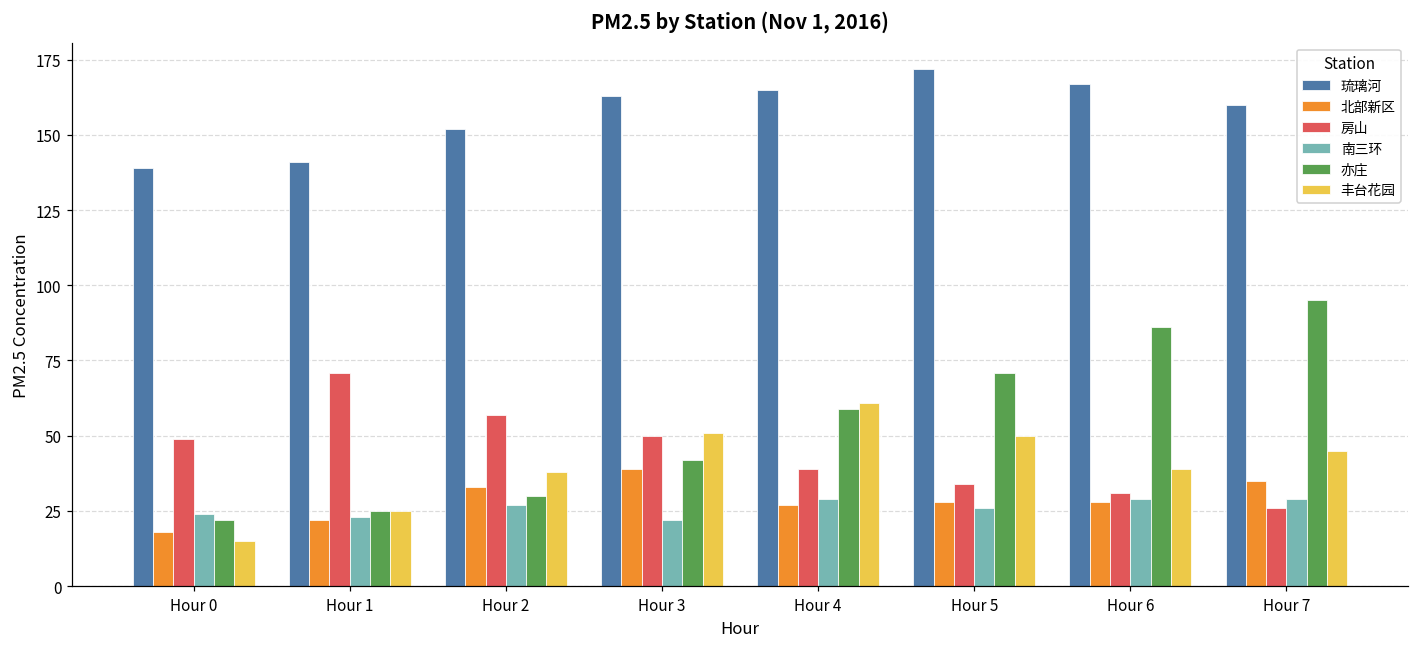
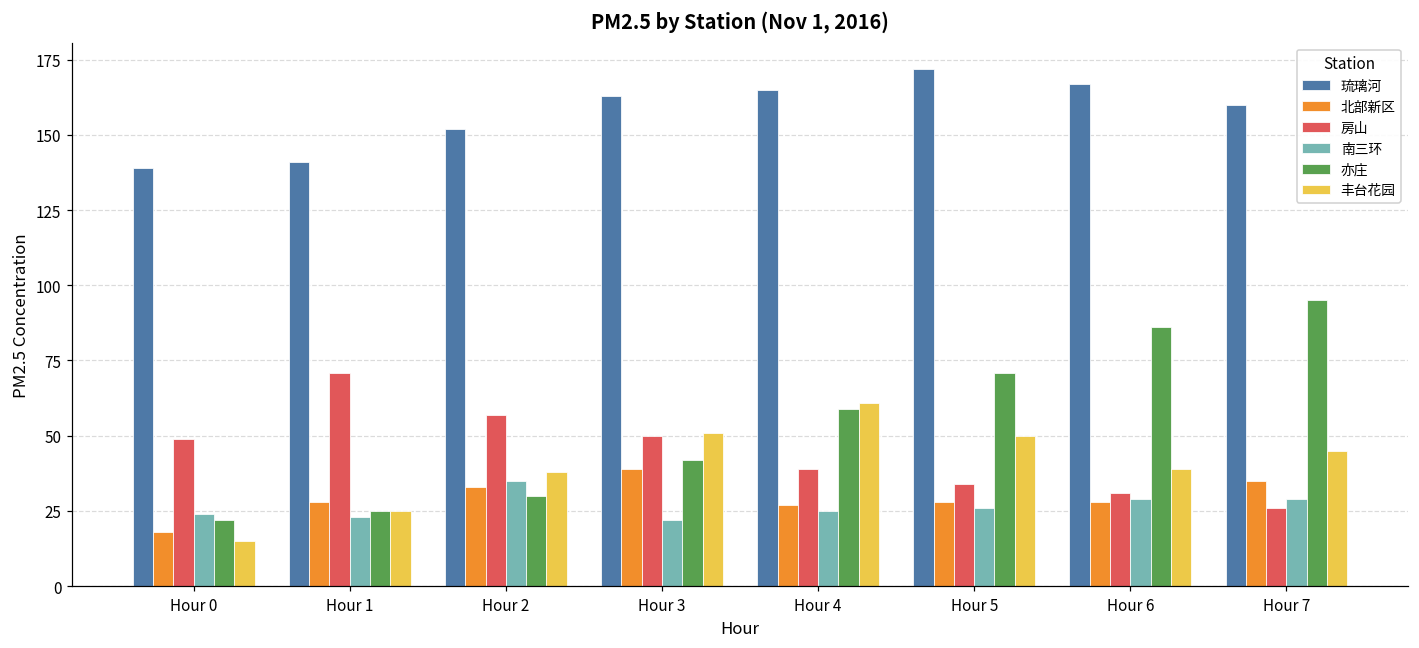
  {
    "琉璃河": {
      "Hour 0": 139,
      "Hour 1": 141,
      "Hour 2": 152,
      "Hour 3": 163,
      "Hour 4": 165,
      "Hour 5": 172,
      "Hour 6": 167,
      "Hour 7": 160
    },
    "北部新区": {
      "Hour 0": 18,
-     "Hour 1": 22,
+     "Hour 1": 28,
      "Hour 2": 33,
      "Hour 3": 39,
      "Hour 4": 27,
      "Hour 5": 28,
      "Hour 6": 28,
      "Hour 7": 35
    },
    "房山": {
      "Hour 0": 49,
      "Hour 1": 71,
      "Hour 2": 57,
      "Hour 3": 50,
      "Hour 4": 39,
      "Hour 5": 34,
      "Hour 6": 31,
      "Hour 7": 26
    },
    "南三环": {
      "Hour 0": 24,
      "Hour 1": 23,
-     "Hour 2": 27,
+     "Hour 2": 35,
      "Hour 3": 22,
-     "Hour 4": 29,
+     "Hour 4": 25,
      "Hour 5": 26,
      "Hour 6": 29,
      "Hour 7": 29
    },
    "亦庄": {
      "Hour 0": 22,
      "Hour 1": 25,
      "Hour 2": 30,
      "Hour 3": 42,
      "Hour 4": 59,
      "Hour 5": 71,
      "Hour 6": 86,
      "Hour 7": 95
    },
    "丰台花园": {
      "Hour 0": 15,
      "Hour 1": 25,
      "Hour 2": 38,
      "Hour 3": 51,
      "Hour 4": 61,
      "Hour 5": 50,
      "Hour 6": 39,
      "Hour 7": 45
    }
  }
